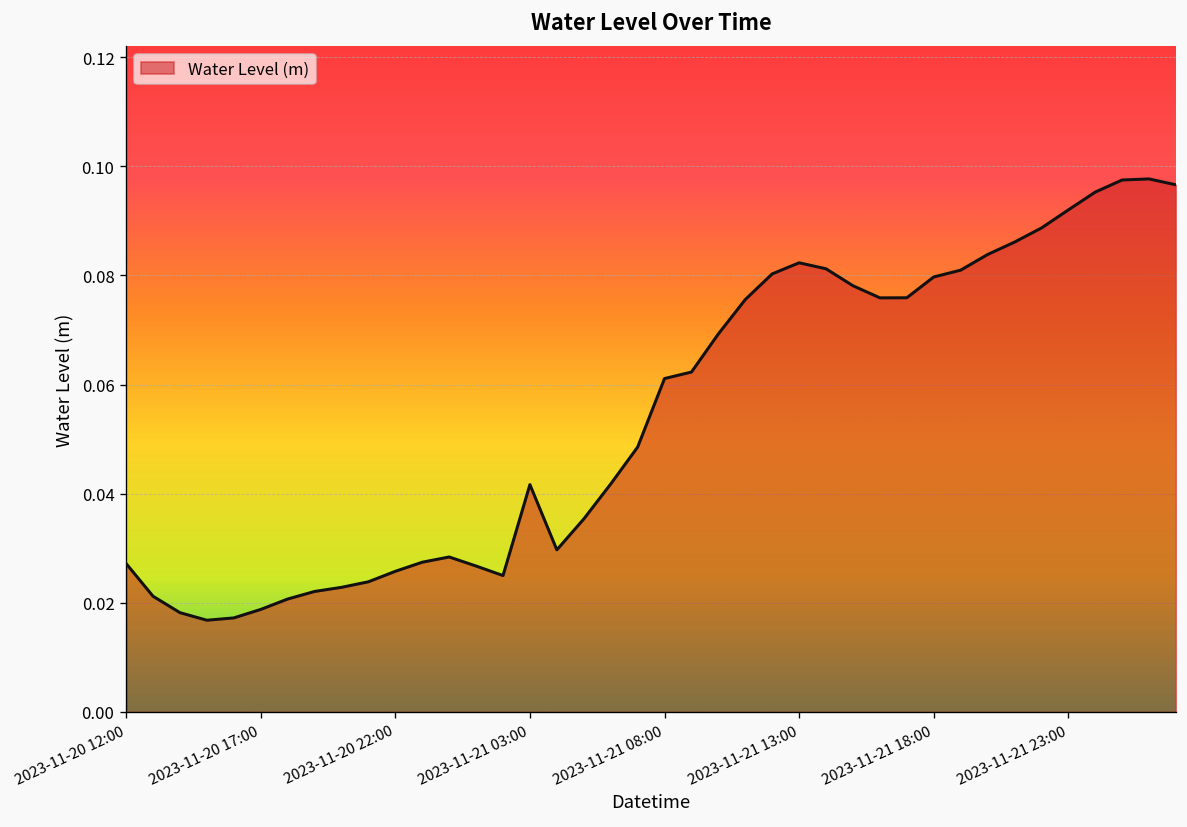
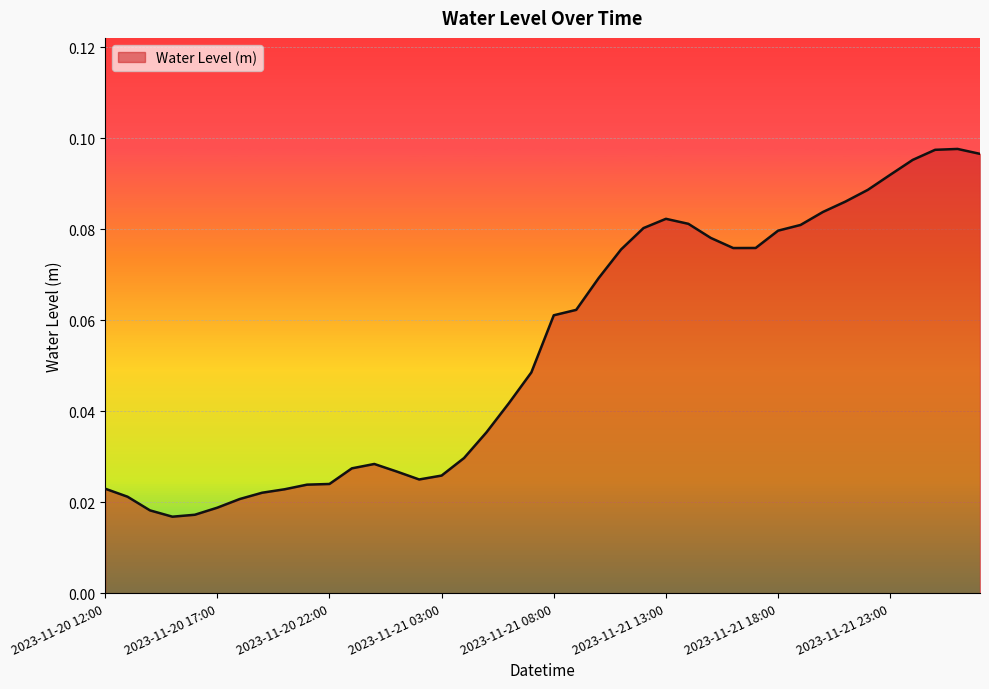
  {
-   "2023-11-20 12:00": 0.027,
+   "2023-11-20 12:00": 0.023,
    "2023-11-20 17:00": 0.019,
-   "2023-11-20 22:00": 0.026,
-   "2023-11-21 03:00": 0.042,
+   "2023-11-20 22:00": 0.024,
+   "2023-11-21 03:00": 0.026,
    "2023-11-21 08:00": 0.061,
    "2023-11-21 13:00": 0.082,
    "2023-11-21 18:00": 0.080,
    "2023-11-21 23:00": 0.092
  }
